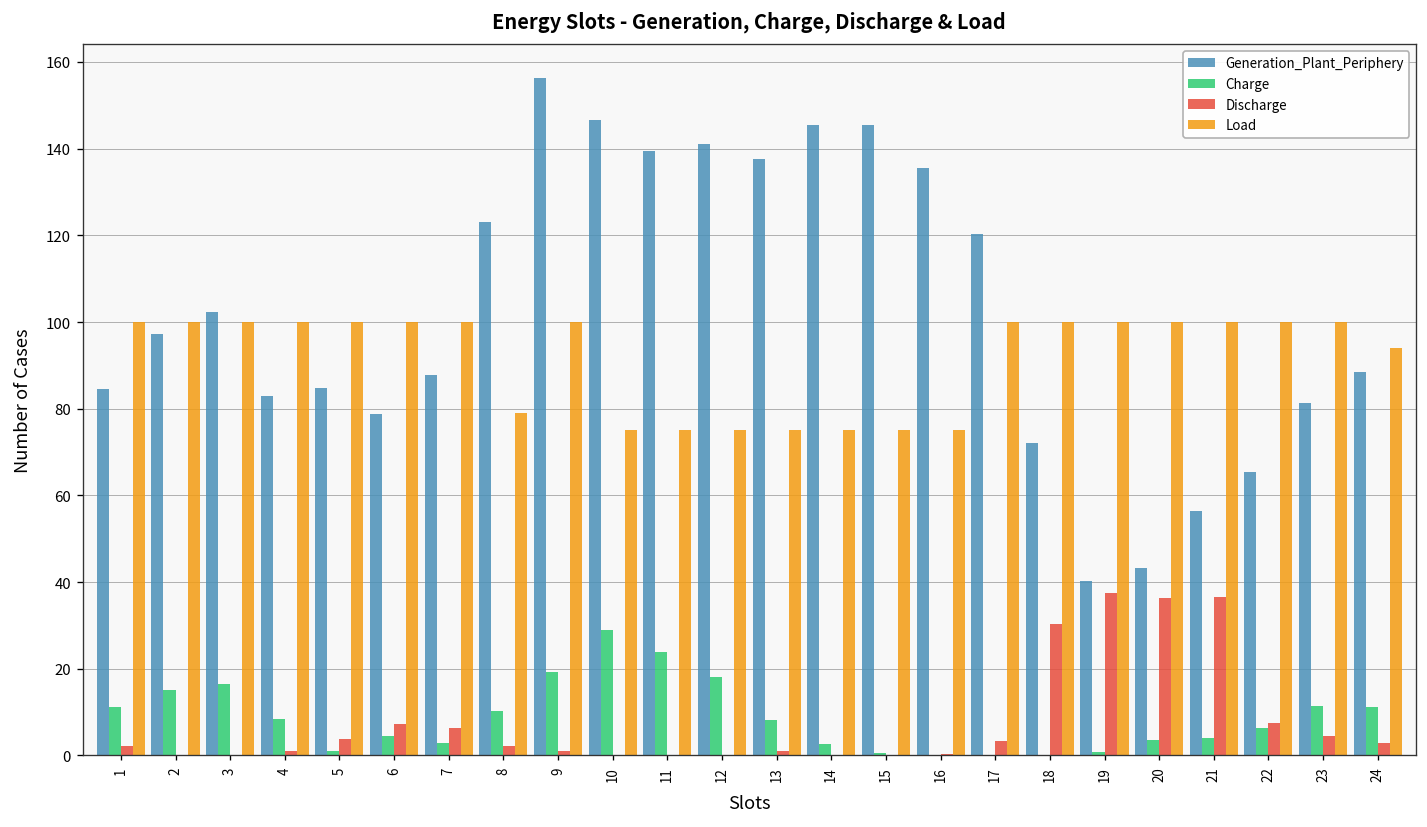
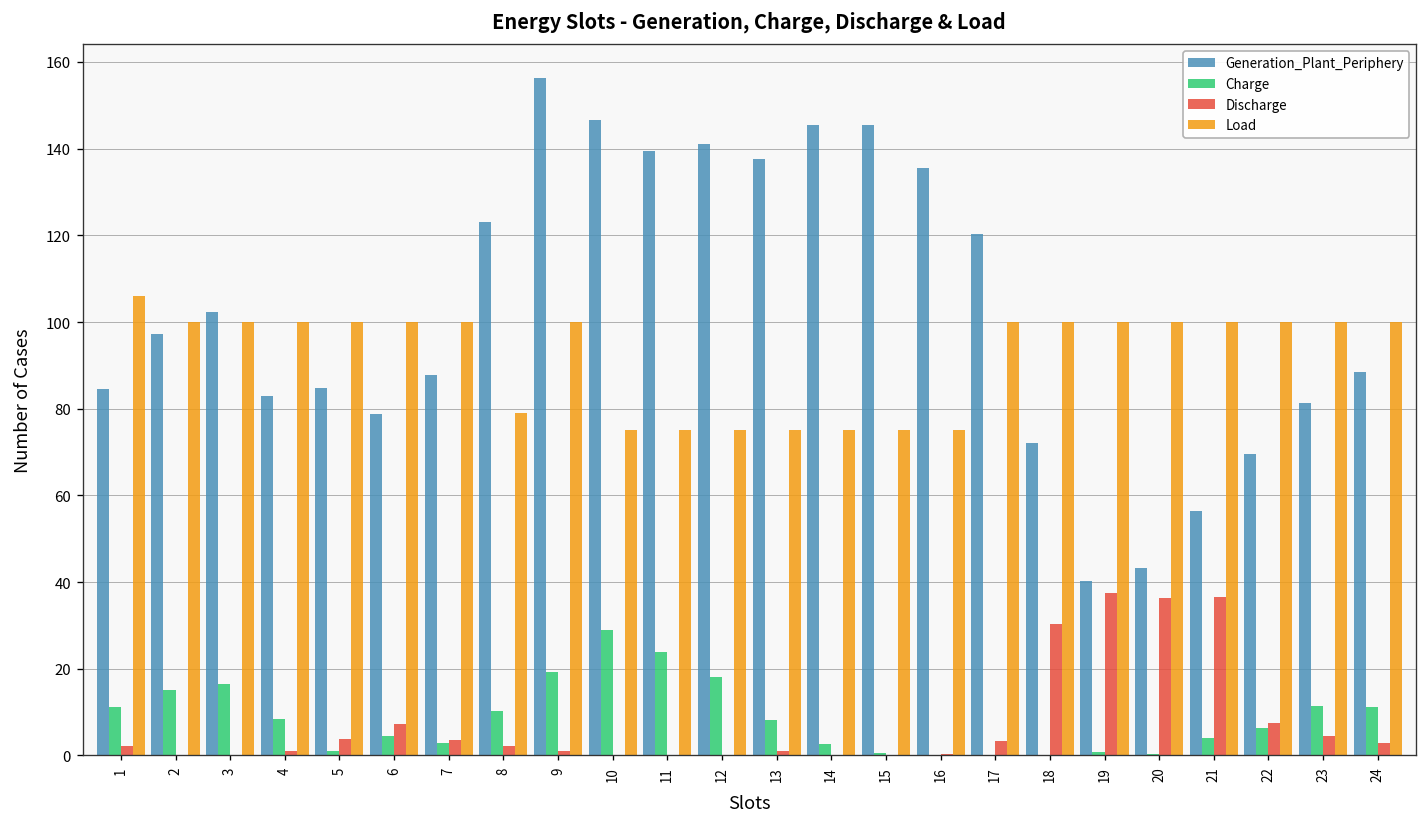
  {
    "Generation_Plant_Periphery": {
      "1": 85,
      "2": 97,
      "3": 102,
      "4": 83,
      "5": 85,
      "6": 79,
      "7": 88,
      "8": 123,
      "9": 156,
      "10": 147,
      "11": 139,
      "12": 141,
      "13": 138,
      "14": 145,
      "15": 146,
      "16": 136,
      "17": 120,
      "18": 72,
      "19": 40,
      "20": 43,
      "21": 56,
-     "22": 65,
+     "22": 70,
      "23": 81,
      "24": 88
    },
    "Charge": {
      "1": 11,
      "2": 15,
      "3": 16,
      "4": 8,
      "5": 1,
      "6": 5,
      "7": 3,
      "8": 10,
      "9": 19,
      "10": 29,
      "11": 24,
      "12": 18,
      "13": 8,
      "14": 3,
      "16": 0,
      "17": 0,
      "18": 0,
-     "20": 4,
+     "20": 0,
      "21": 4,
      "22": 6,
      "23": 11,
      "24": 11
    },
    "Discharge": {
      "1": 2,
      "2": 0,
      "3": 0,
      "4": 1,
      "5": 4,
      "6": 7,
-     "7": 6,
+     "7": 4,
      "8": 2,
      "9": 1,
      "10": 0,
      "11": 0,
      "12": 0,
      "13": 1,
      "14": 0,
      "15": 0,
      "17": 3,
      "18": 30,
      "19": 38,
      "20": 36,
      "21": 37,
      "22": 8,
      "23": 5,
      "24": 3
    },
    "Load": {
-     "1": 100,
+     "1": 106,
      "2": 100,
      "3": 100,
      "4": 100,
      "5": 100,
      "6": 100,
      "7": 100,
      "8": 79,
      "9": 100,
      "10": 75,
      "11": 75,
      "12": 75,
      "13": 75,
      "14": 75,
      "15": 75,
      "16": 75,
      "17": 100,
      "18": 100,
      "19": 100,
      "20": 100,
      "21": 100,
      "22": 100,
      "23": 100,
-     "24": 94
+     "24": 100
    }
  }
